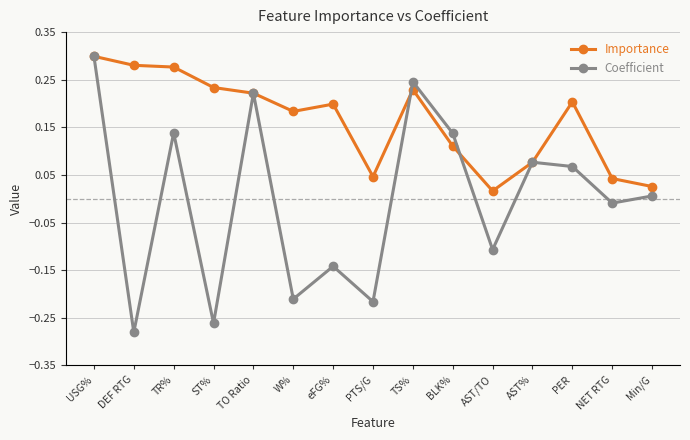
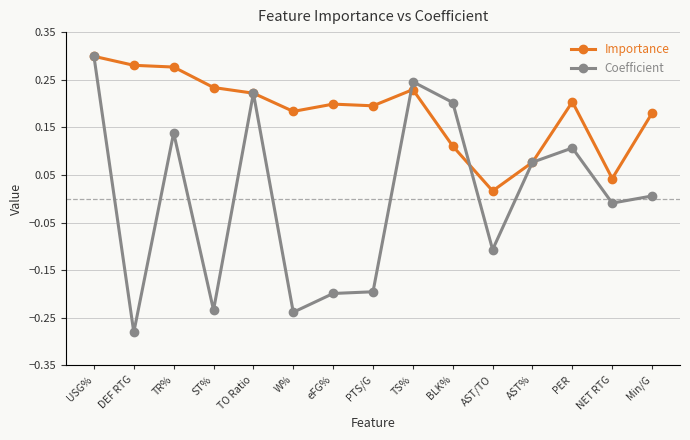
  {
    "Importance": {
      "DEF RTG": 0.28,
      "TR%": 0.28,
      "ST%": 0.23,
      "W%": 0.18,
      "eFG%": 0.20,
-     "PTS/G": 0.05,
+     "PTS/G": 0.20,
      "TS%": 0.23,
      "BLK%": 0.11,
      "AST/TO": 0.02,
      "PER": 0.20,
      "NET RTG": 0.04,
-     "Min/G": 0.03
+     "Min/G": 0.18
    },
    "Coefficient": {
      "DEF RTG": -0.28,
      "TR%": 0.14,
-     "ST%": -0.26,
-     "W%": -0.21,
-     "eFG%": -0.14,
-     "PTS/G": -0.22,
+     "ST%": -0.23,
+     "W%": -0.24,
+     "eFG%": -0.20,
+     "PTS/G": -0.20,
      "TS%": 0.25,
-     "BLK%": 0.14,
+     "BLK%": 0.20,
      "AST/TO": -0.11,
-     "PER": 0.07,
+     "PER": 0.11,
      "NET RTG": -0.01,
      "Min/G": 0.01
    }
  }
